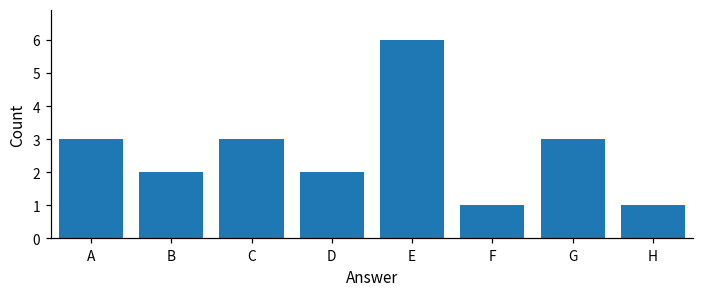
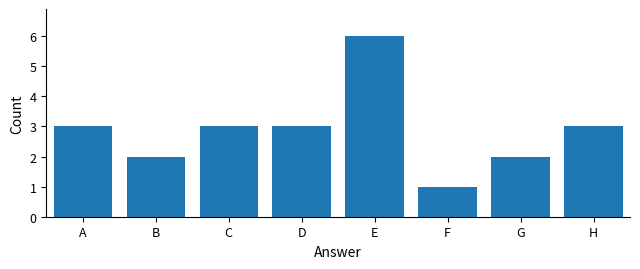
  {
    "A": 3,
    "B": 2,
    "C": 3,
-   "D": 2,
+   "D": 3,
    "E": 6,
    "F": 1,
-   "G": 3,
-   "H": 1
+   "G": 2,
+   "H": 3
  }
